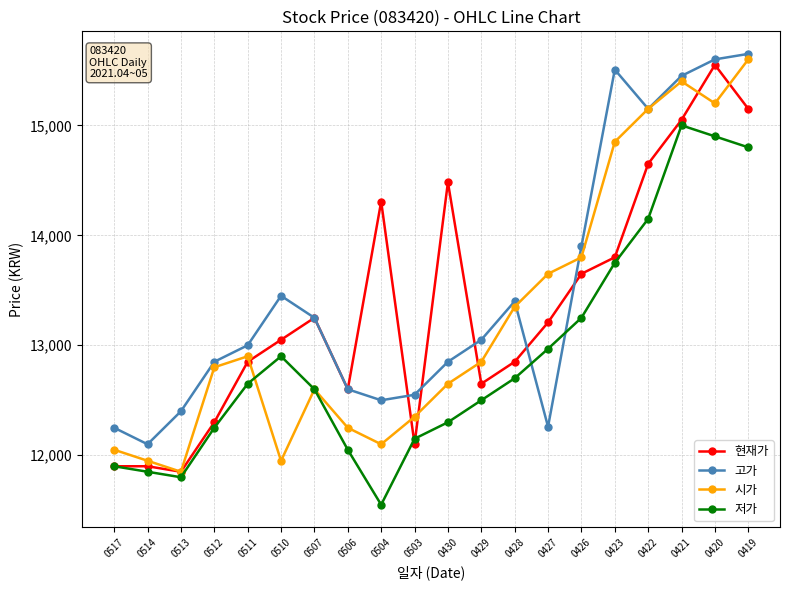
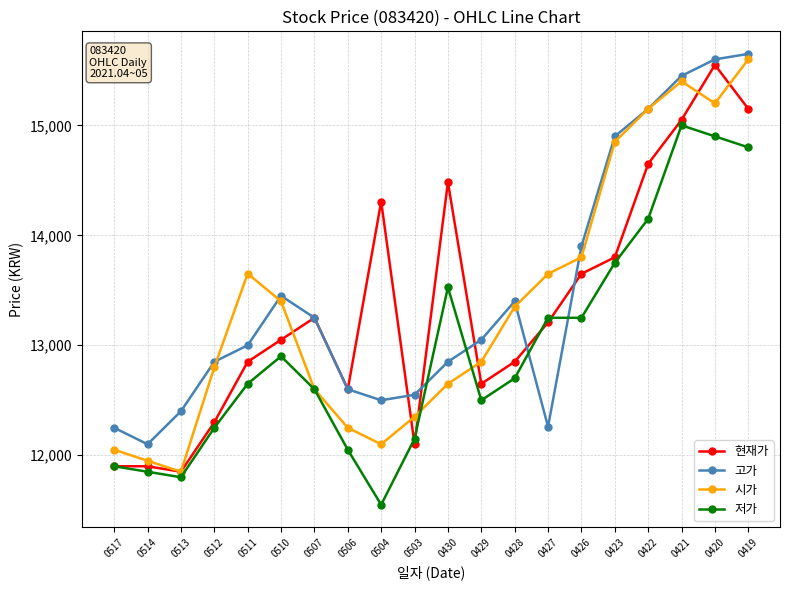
  {
    "현재가": {
      "0514": "11,900",
      "0512": "12,300",
      "0511": "12,850",
      "0510": "13,050",
      "0504": "14,310",
      "0503": "12,100",
      "0430": "14,480",
      "0429": "12,650",
      "0428": "12,850",
      "0427": "13,210",
      "0426": "13,650",
      "0423": "13,800",
      "0422": "14,650",
      "0421": "15,050",
      "0420": "15,550",
      "0419": "15,150"
    },
    "고가": {
      "0517": "12,250",
      "0514": "12,100",
      "0513": "12,400",
      "0512": "12,850",
      "0511": "13,000",
      "0510": "13,450",
      "0504": "12,500",
      "0503": "12,550",
      "0430": "12,850",
      "0429": "13,050",
      "0428": "13,400",
      "0427": "12,260",
      "0426": "13,900",
-     "0423": "15,510",
+     "0423": "14,900",
      "0421": "15,450",
      "0420": "15,600",
      "0419": "15,650"
    },
    "시가": {
      "0517": "12,050",
      "0514": "11,950",
      "0512": "12,800",
-     "0511": "12,900",
-     "0510": "11,950",
+     "0511": "13,650",
+     "0510": "13,400",
      "0506": "12,250",
      "0504": "12,100",
      "0503": "12,350",
      "0430": "12,650",
      "0429": "12,850",
      "0428": "13,350",
      "0427": "13,650",
      "0426": "13,800",
      "0423": "14,850",
      "0421": "15,400",
      "0420": "15,200",
      "0419": "15,600"
    },
    "저가": {
      "0514": "11,850",
      "0513": "11,800",
      "0512": "12,250",
      "0511": "12,650",
      "0510": "12,900",
      "0506": "12,050",
      "0504": "11,550",
      "0503": "12,150",
-     "0430": "12,300",
+     "0430": "13,530",
      "0429": "12,500",
      "0428": "12,700",
-     "0427": "12,970",
+     "0427": "13,250",
      "0426": "13,250",
      "0423": "13,750",
      "0422": "14,150",
      "0421": "15,000",
      "0420": "14,900",
      "0419": "14,800"
    }
  }
